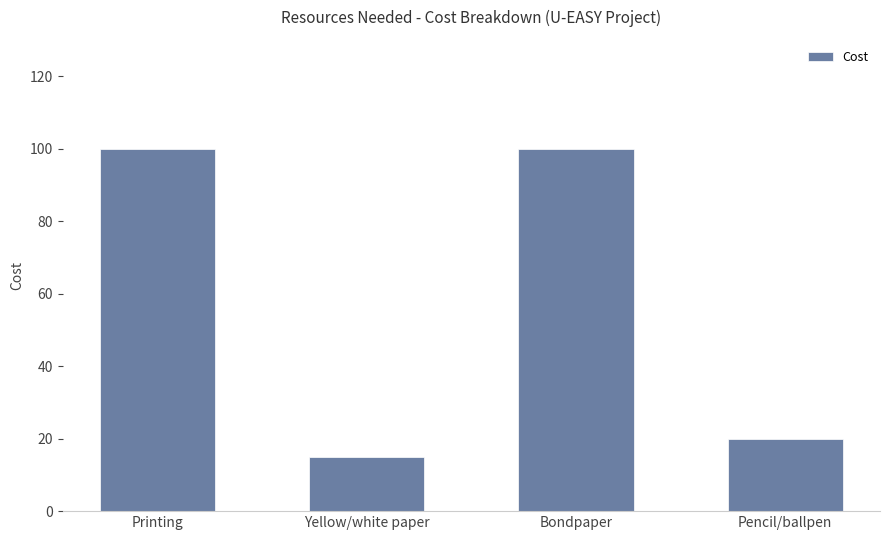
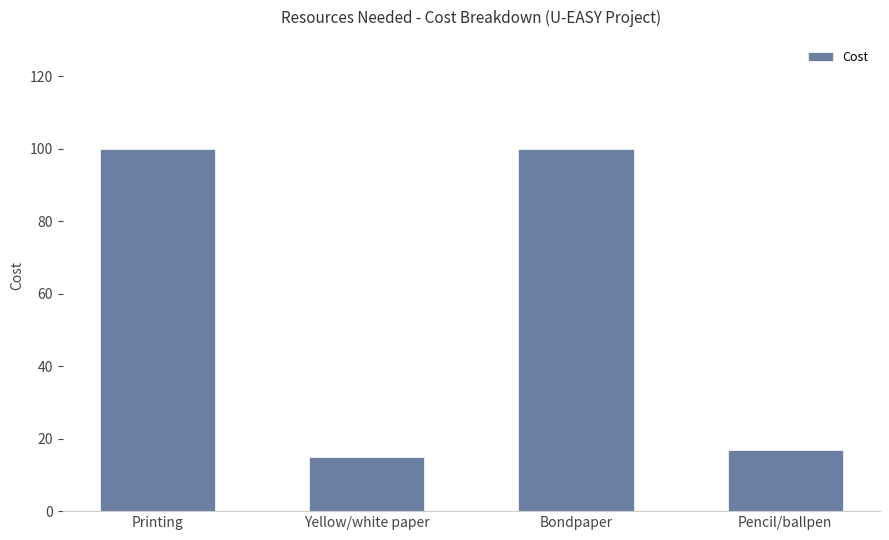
  {
    "Printing": 100,
    "Yellow/white paper": 15,
    "Bondpaper": 100,
-   "Pencil/ballpen": 20
+   "Pencil/ballpen": 17
  }
